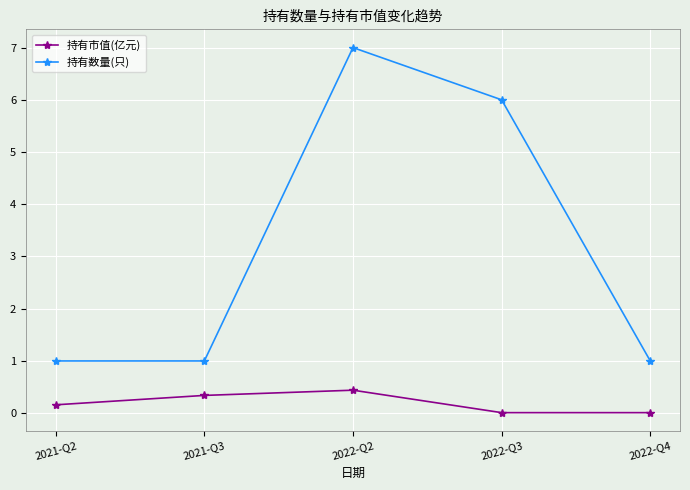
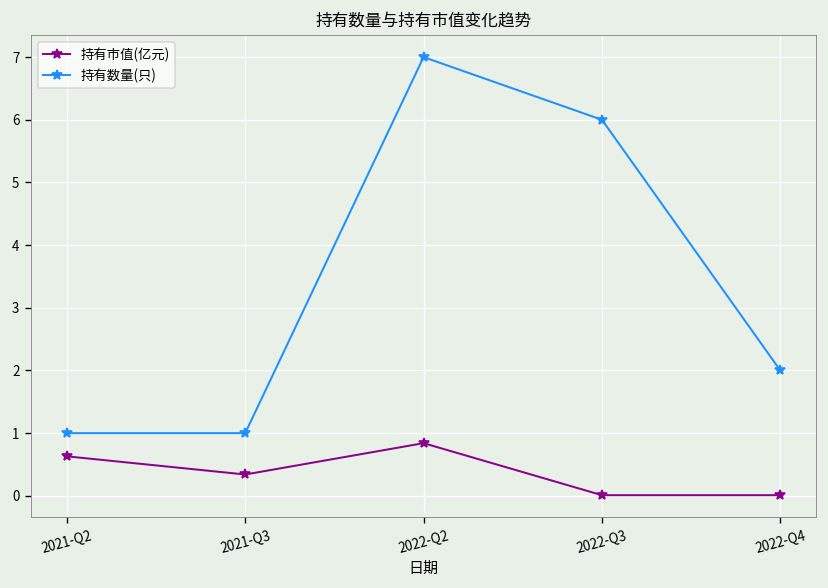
  {
    "持有市值(亿元)": {
-     "2021-Q2": 0.2,
+     "2021-Q2": 0.6,
      "2021-Q3": 0.3,
-     "2022-Q2": 0.4,
+     "2022-Q2": 0.8,
      "2022-Q3": 0.0,
      "2022-Q4": 0.0
    },
    "持有数量(只)": {
      "2021-Q2": 1,
      "2021-Q3": 1,
      "2022-Q2": 7,
      "2022-Q3": 6,
-     "2022-Q4": 1
+     "2022-Q4": 2
    }
  }
